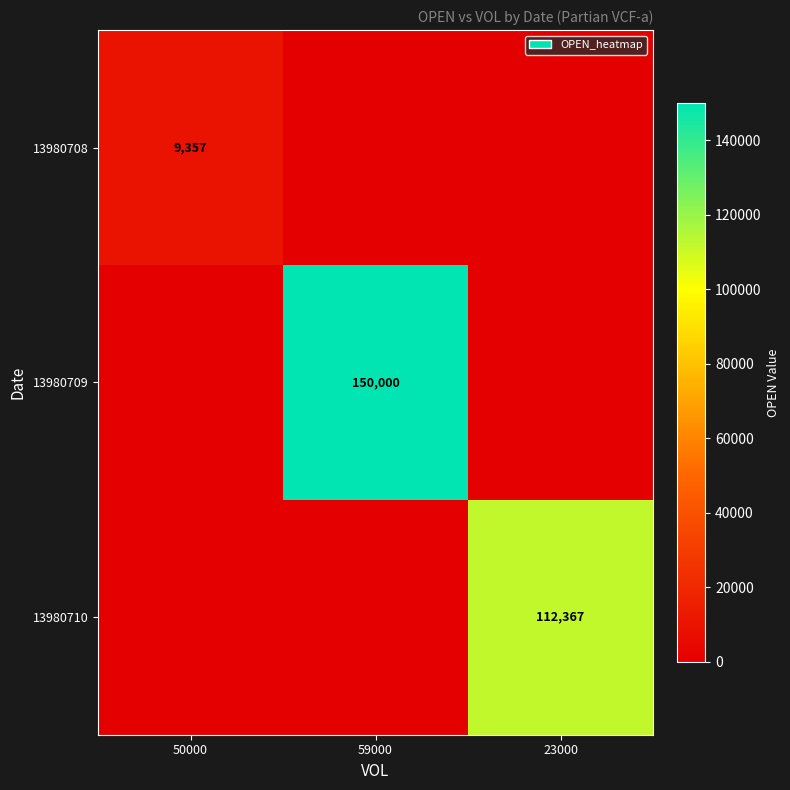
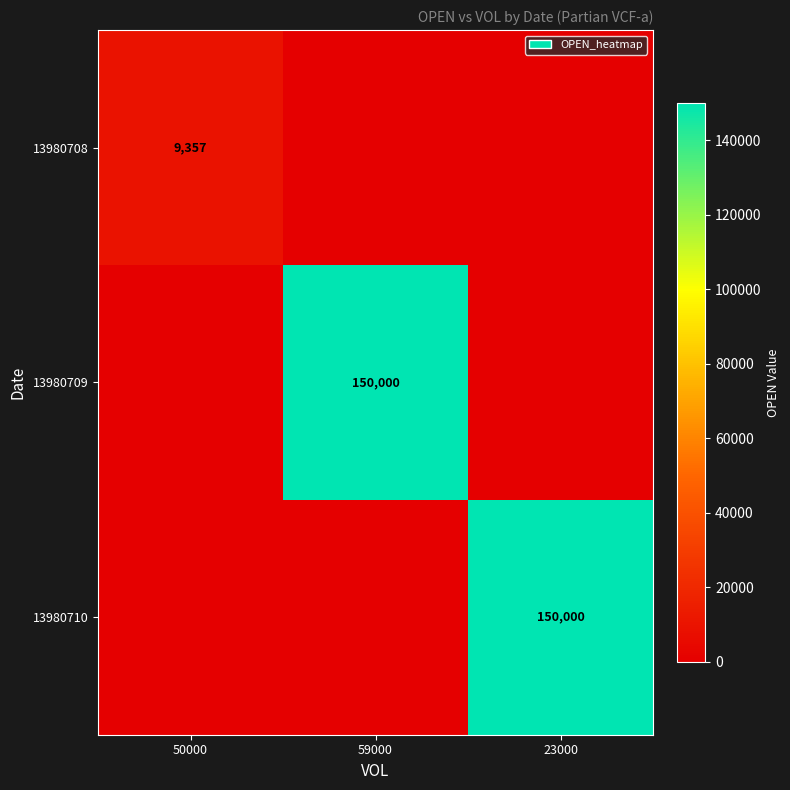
  {
    "13980708": {
      "50000": "9,357"
    },
    "13980709": {
      "59000": "150,000"
    },
    "13980710": {
-     "23000": "112,367"
+     "23000": "150,000"
    }
  }
